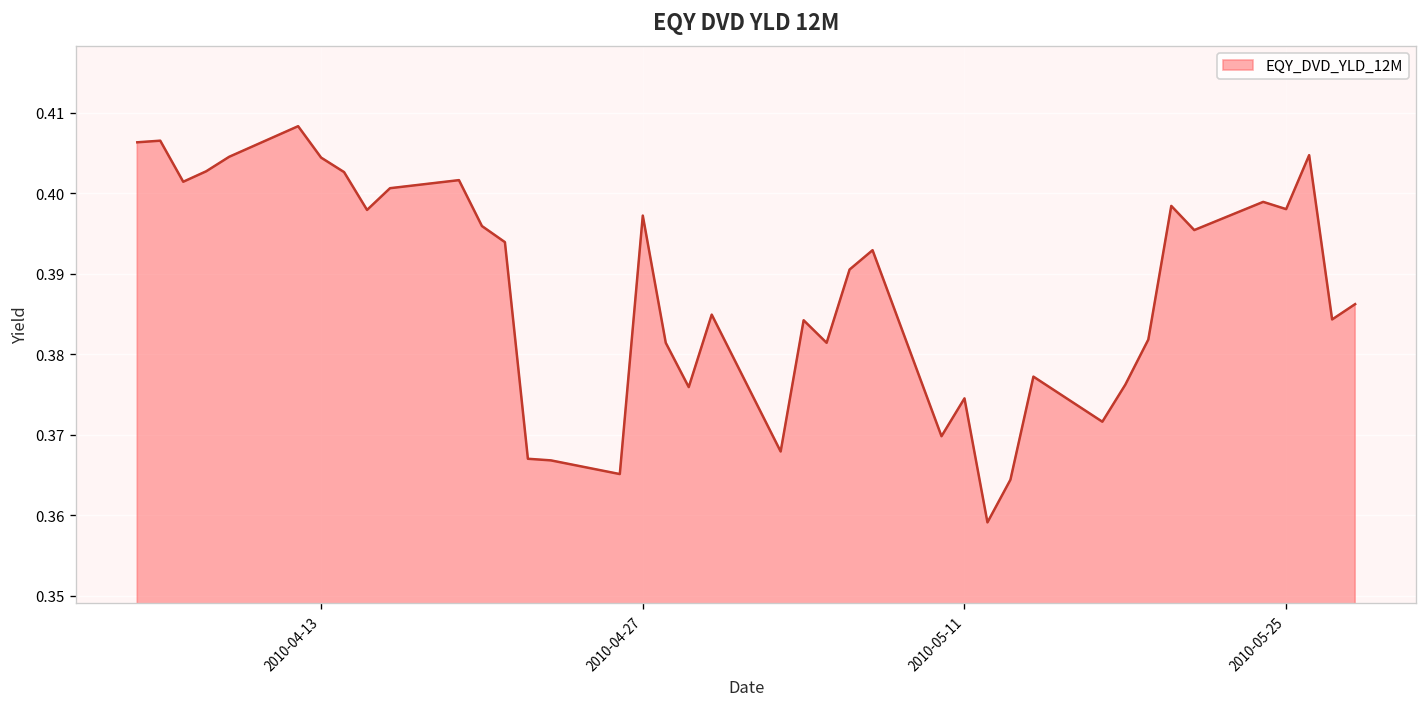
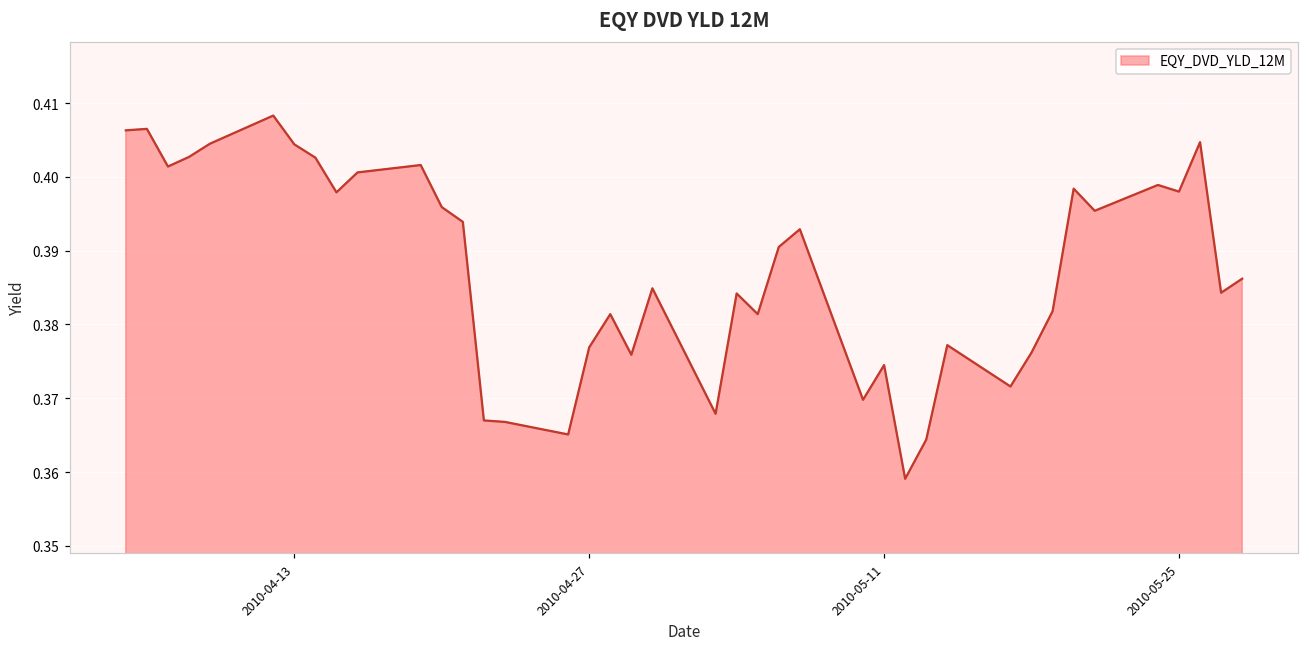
  {
    "2010-04-13": 0.404,
-   "2010-04-27": 0.397,
+   "2010-04-27": 0.377,
    "2010-05-11": 0.375,
    "2010-05-25": 0.398
  }
